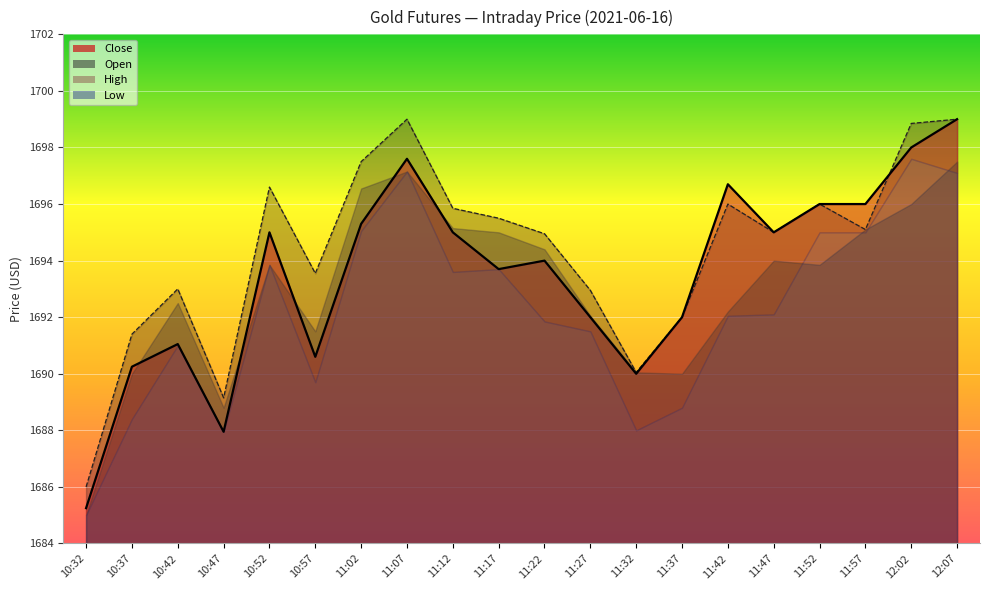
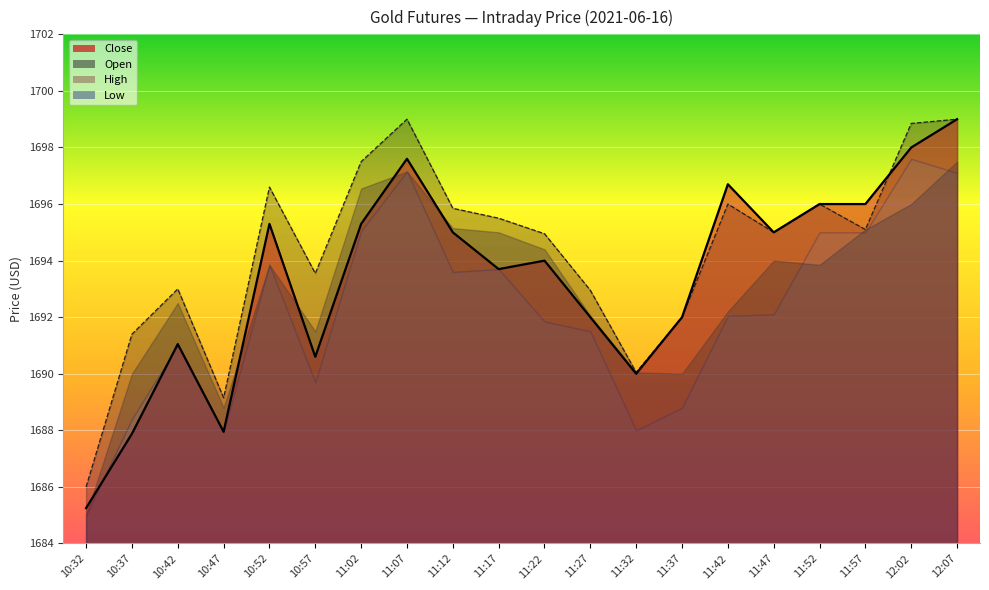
  {
    "Close": {
      "10:32": 1685.3,
-     "10:37": 1690.3,
-     "10:52": 1695.0,
+     "10:37": 1687.9,
+     "10:52": 1695.3,
      "10:57": 1690.6,
      "11:02": 1695.3,
      "11:07": 1697.6,
      "11:12": 1695.0,
      "11:22": 1694.0,
      "11:42": 1696.7,
      "11:57": 1696.0,
      "12:02": 1698.0
    }
  }
